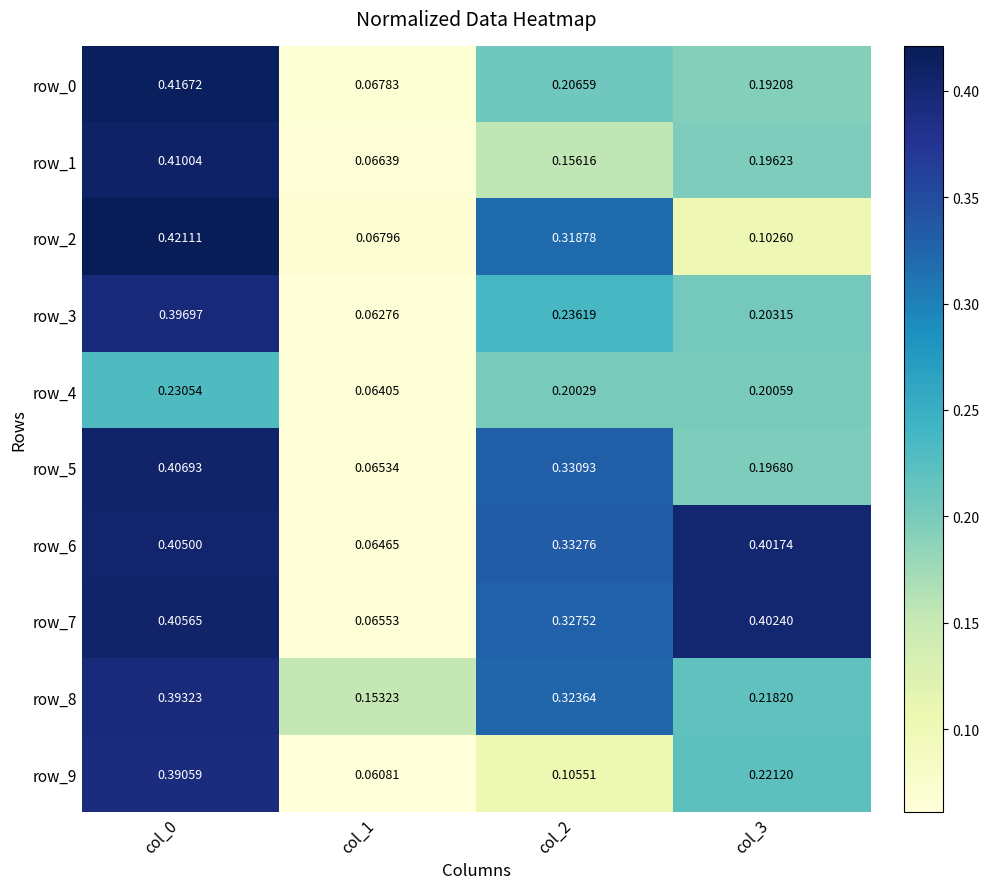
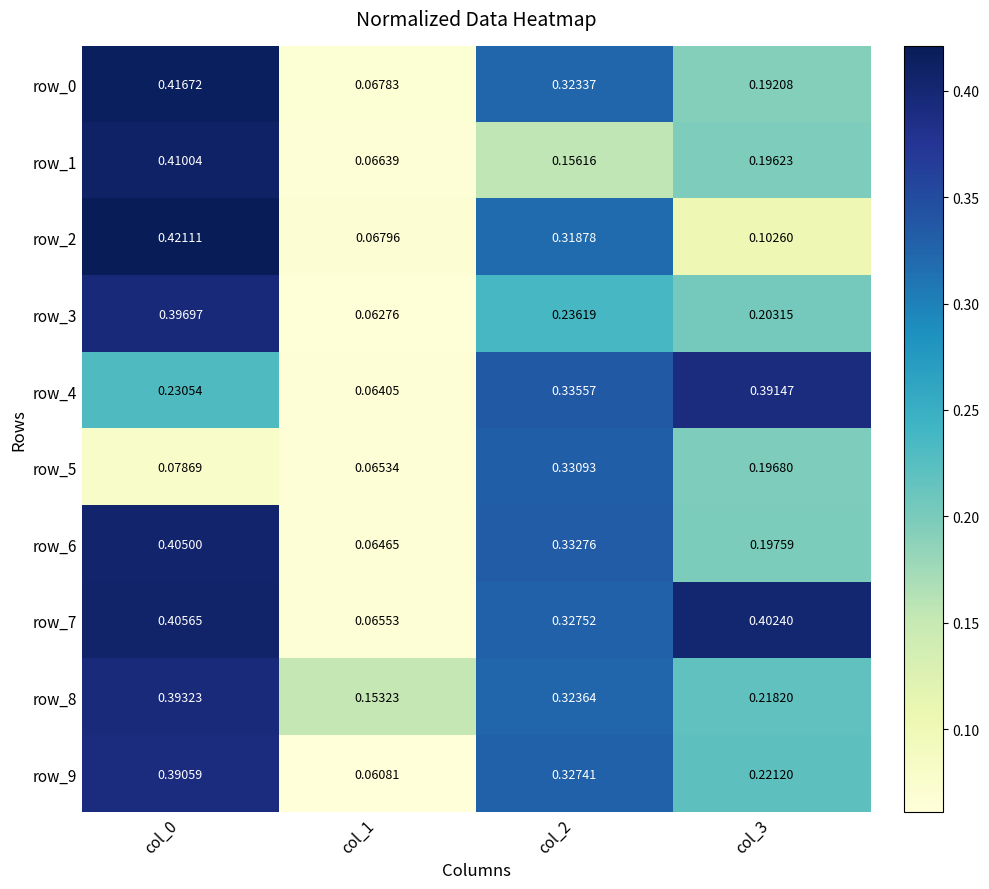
  {
    "row_0": {
      "col_0": 0.41672,
      "col_1": 0.06783,
-     "col_2": 0.20659,
+     "col_2": 0.32337,
      "col_3": 0.19208
    },
    "row_1": {
      "col_0": 0.41004,
      "col_1": 0.06639,
      "col_2": 0.15616,
      "col_3": 0.19623
    },
    "row_2": {
      "col_0": 0.42111,
      "col_1": 0.06796,
      "col_2": 0.31878,
      "col_3": 0.10260
    },
    "row_3": {
      "col_0": 0.39697,
      "col_1": 0.06276,
      "col_2": 0.23619,
      "col_3": 0.20315
    },
    "row_4": {
      "col_0": 0.23054,
      "col_1": 0.06405,
-     "col_2": 0.20029,
-     "col_3": 0.20059
+     "col_2": 0.33557,
+     "col_3": 0.39147
    },
    "row_5": {
-     "col_0": 0.40693,
+     "col_0": 0.07869,
      "col_1": 0.06534,
      "col_2": 0.33093,
      "col_3": 0.19680
    },
    "row_6": {
      "col_0": 0.40500,
      "col_1": 0.06465,
      "col_2": 0.33276,
-     "col_3": 0.40174
+     "col_3": 0.19759
    },
    "row_7": {
      "col_0": 0.40565,
      "col_1": 0.06553,
      "col_2": 0.32752,
      "col_3": 0.40240
    },
    "row_8": {
      "col_0": 0.39323,
      "col_1": 0.15323,
      "col_2": 0.32364,
      "col_3": 0.21820
    },
    "row_9": {
      "col_0": 0.39059,
      "col_1": 0.06081,
-     "col_2": 0.10551,
+     "col_2": 0.32741,
      "col_3": 0.22120
    }
  }
